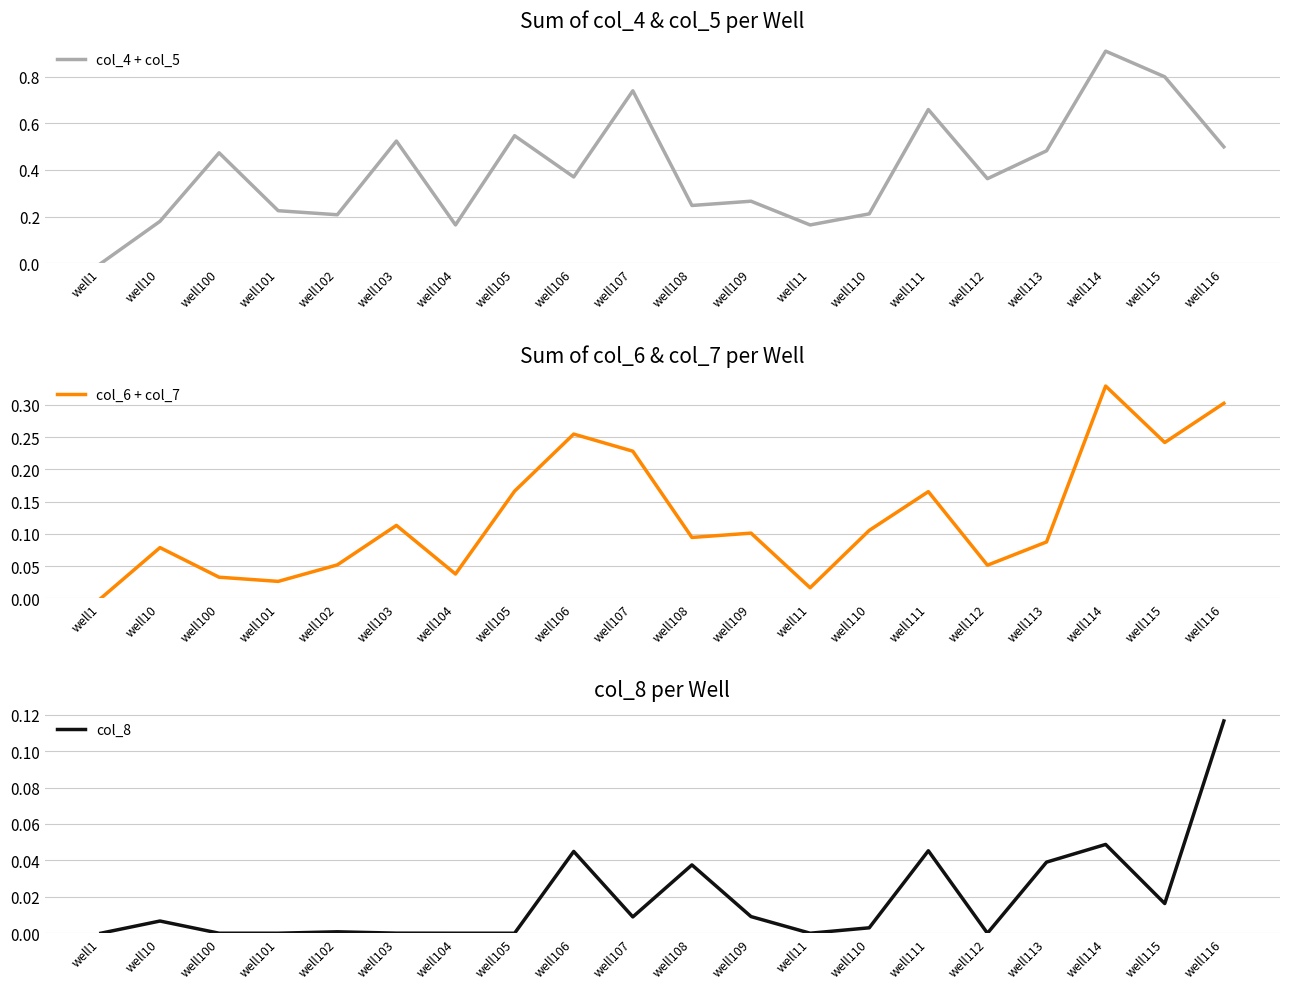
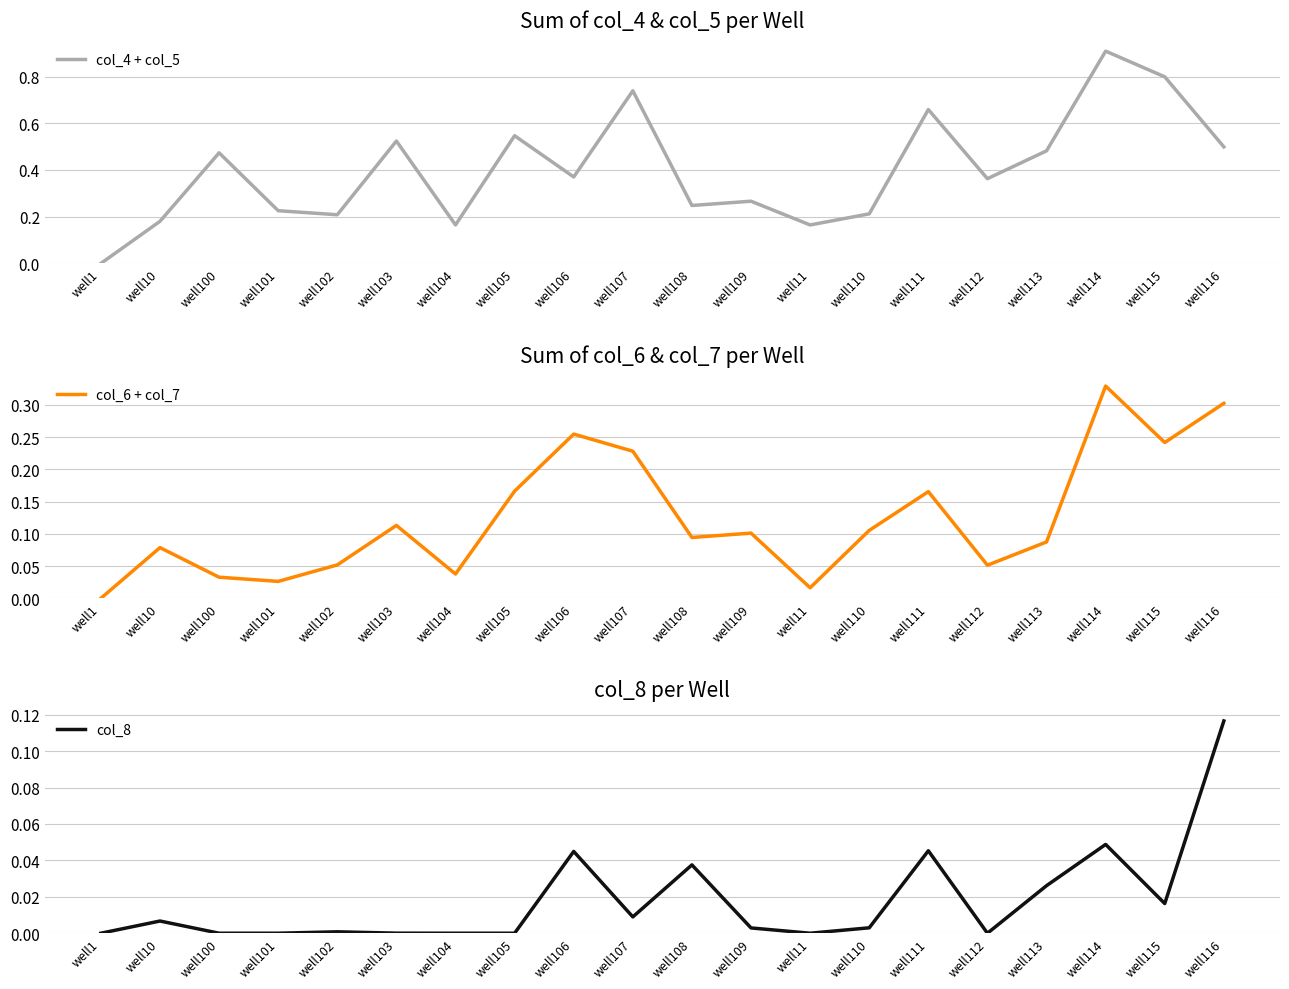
  {
    "Sum of col_4 & col_5 per Well": {
      "well1": 0.00,
      "well10": 0.18,
      "well100": 0.47,
      "well101": 0.23,
      "well102": 0.21,
      "well103": 0.52,
      "well104": 0.16,
      "well105": 0.55,
      "well106": 0.37,
      "well107": 0.74,
      "well108": 0.25,
      "well109": 0.27,
      "well11": 0.16,
      "well110": 0.21,
      "well111": 0.66,
      "well112": 0.36,
      "well113": 0.48,
      "well114": 0.91,
      "well115": 0.80,
      "well116": 0.50
    },
    "Sum of col_6 & col_7 per Well": {
      "well1": 0.00,
      "well10": 0.08,
      "well100": 0.03,
      "well101": 0.03,
      "well102": 0.05,
      "well103": 0.11,
      "well104": 0.04,
      "well105": 0.17,
      "well106": 0.25,
      "well107": 0.23,
      "well108": 0.09,
      "well109": 0.10,
      "well11": 0.02,
      "well110": 0.11,
      "well111": 0.17,
      "well112": 0.05,
      "well113": 0.09,
      "well114": 0.33,
      "well115": 0.24,
      "well116": 0.30
    },
    "col_8 per Well": {
      "well1": 0.000,
      "well10": 0.007,
      "well100": 0.000,
      "well101": 0.000,
      "well102": 0.001,
      "well103": 0.000,
      "well104": 0.000,
      "well105": 0.000,
      "well106": 0.045,
      "well107": 0.009,
      "well108": 0.038,
-     "well109": 0.009,
+     "well109": 0.003,
      "well11": 0.000,
      "well110": 0.003,
      "well111": 0.045,
      "well112": 0.000,
-     "well113": 0.039,
+     "well113": 0.026,
      "well114": 0.049,
      "well115": 0.016,
      "well116": 0.117
    }
  }
